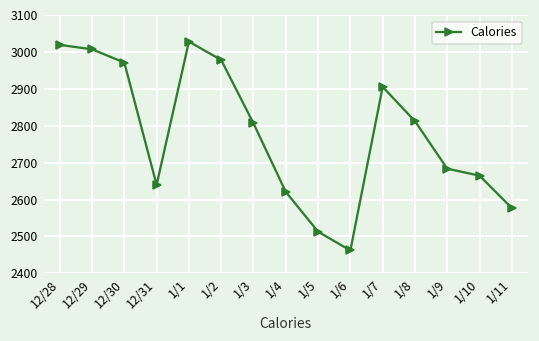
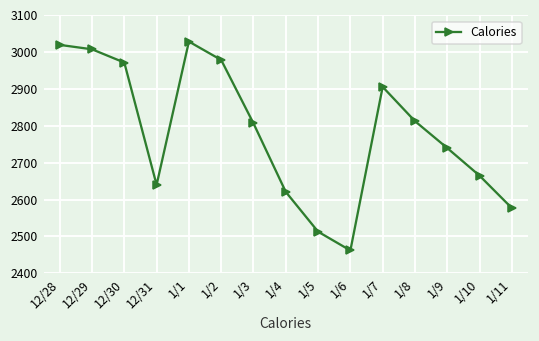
  {
    "12/28": 3020,
    "12/29": 3010,
    "12/30": 2970,
    "12/31": 2640,
    "1/1": 3030,
    "1/2": 2980,
    "1/3": 2810,
    "1/4": 2620,
    "1/5": 2510,
    "1/6": 2460,
    "1/7": 2910,
    "1/8": 2810,
-   "1/9": 2680,
+   "1/9": 2740,
    "1/10": 2670,
    "1/11": 2580
  }
